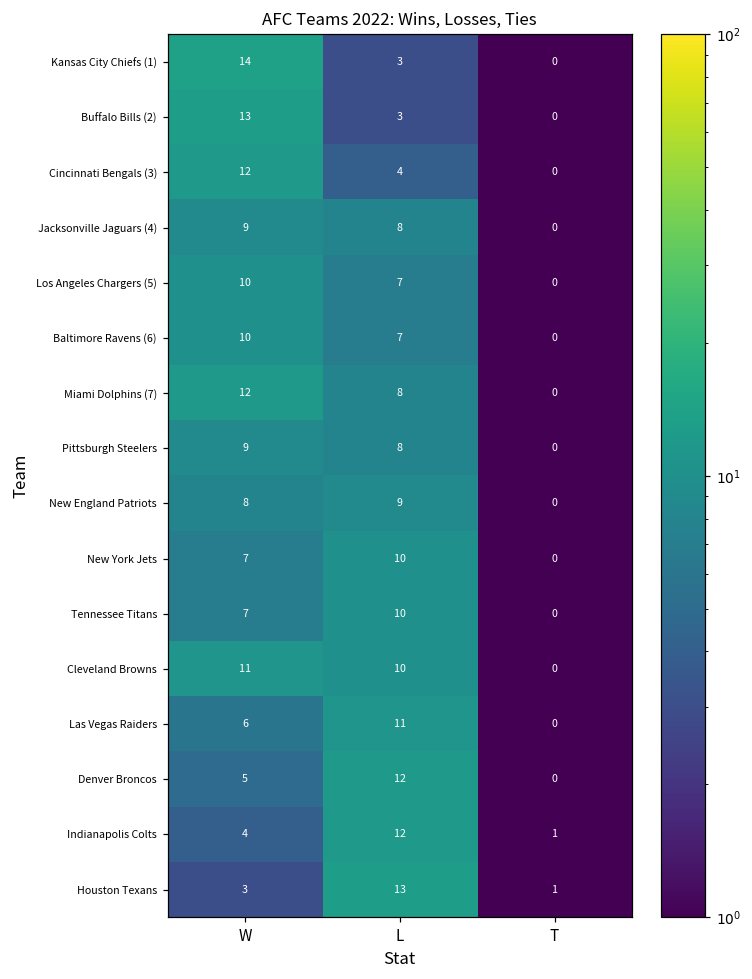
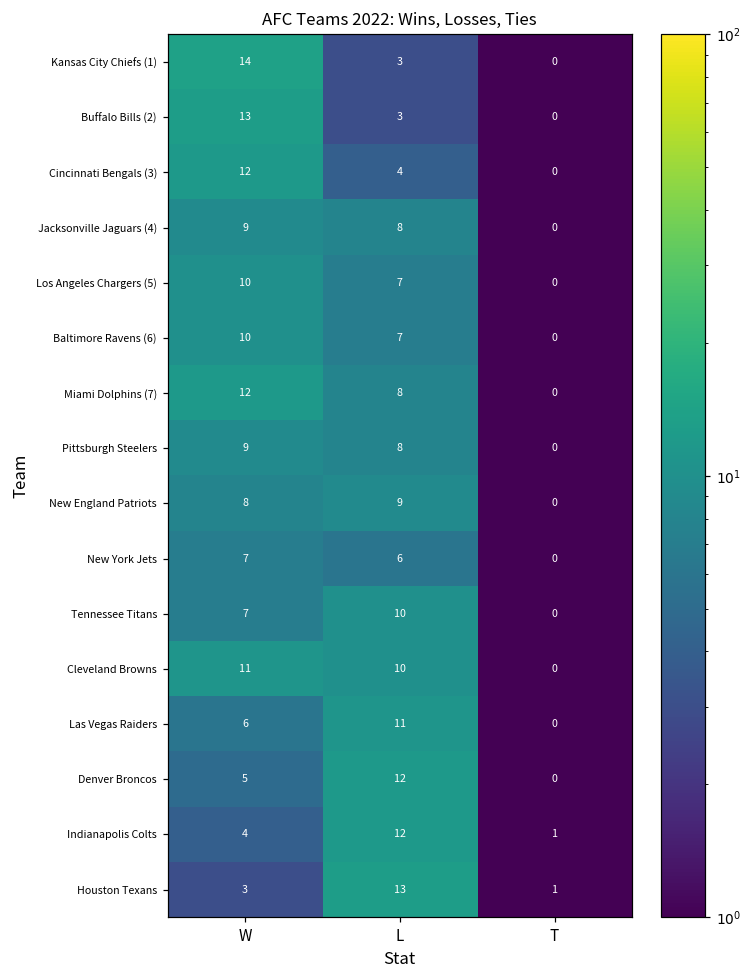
  {
    "Kansas City Chiefs (1)": {
      "W": 14,
      "L": 3,
      "T": 0
    },
    "Buffalo Bills (2)": {
      "W": 13,
      "L": 3,
      "T": 0
    },
    "Cincinnati Bengals (3)": {
      "W": 12,
      "L": 4,
      "T": 0
    },
    "Jacksonville Jaguars (4)": {
      "W": 9,
      "L": 8,
      "T": 0
    },
    "Los Angeles Chargers (5)": {
      "W": 10,
      "L": 7,
      "T": 0
    },
    "Baltimore Ravens (6)": {
      "W": 10,
      "L": 7,
      "T": 0
    },
    "Miami Dolphins (7)": {
      "W": 12,
      "L": 8,
      "T": 0
    },
    "Pittsburgh Steelers": {
      "W": 9,
      "L": 8,
      "T": 0
    },
    "New England Patriots": {
      "W": 8,
      "L": 9,
      "T": 0
    },
    "New York Jets": {
      "W": 7,
-     "L": 10,
+     "L": 6,
      "T": 0
    },
    "Tennessee Titans": {
      "W": 7,
      "L": 10,
      "T": 0
    },
    "Cleveland Browns": {
      "W": 11,
      "L": 10,
      "T": 0
    },
    "Las Vegas Raiders": {
      "W": 6,
      "L": 11,
      "T": 0
    },
    "Denver Broncos": {
      "W": 5,
      "L": 12,
      "T": 0
    },
    "Indianapolis Colts": {
      "W": 4,
      "L": 12,
      "T": 1
    },
    "Houston Texans": {
      "W": 3,
      "L": 13,
      "T": 1
    }
  }
